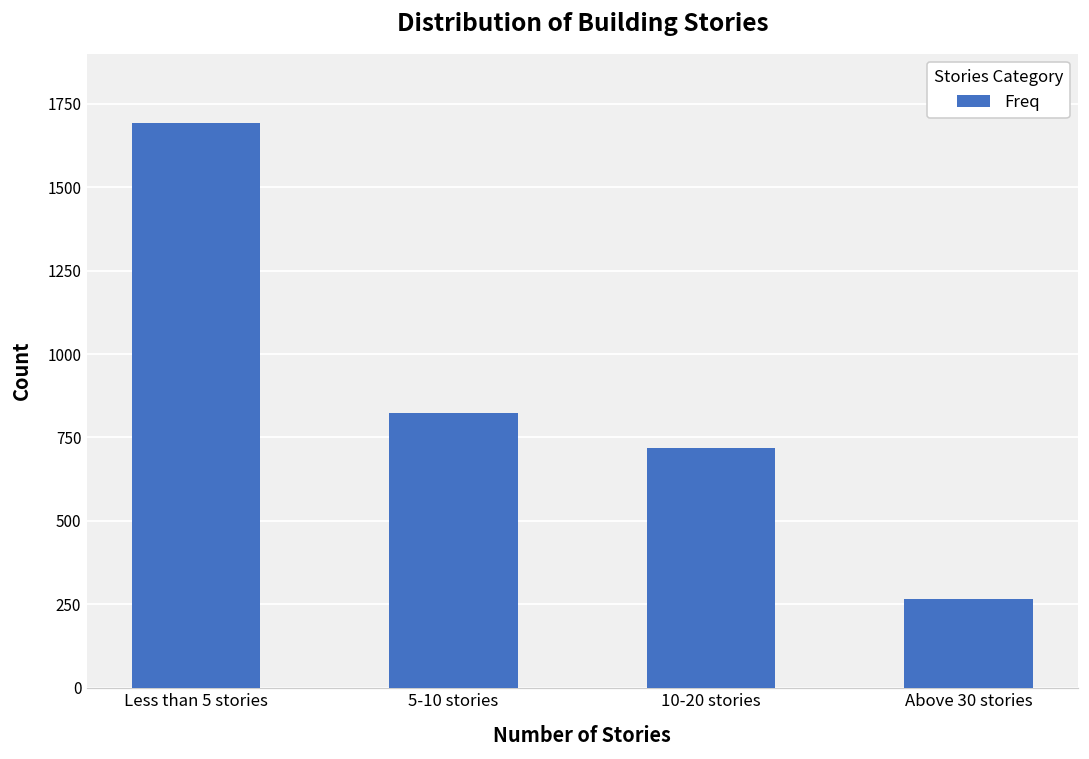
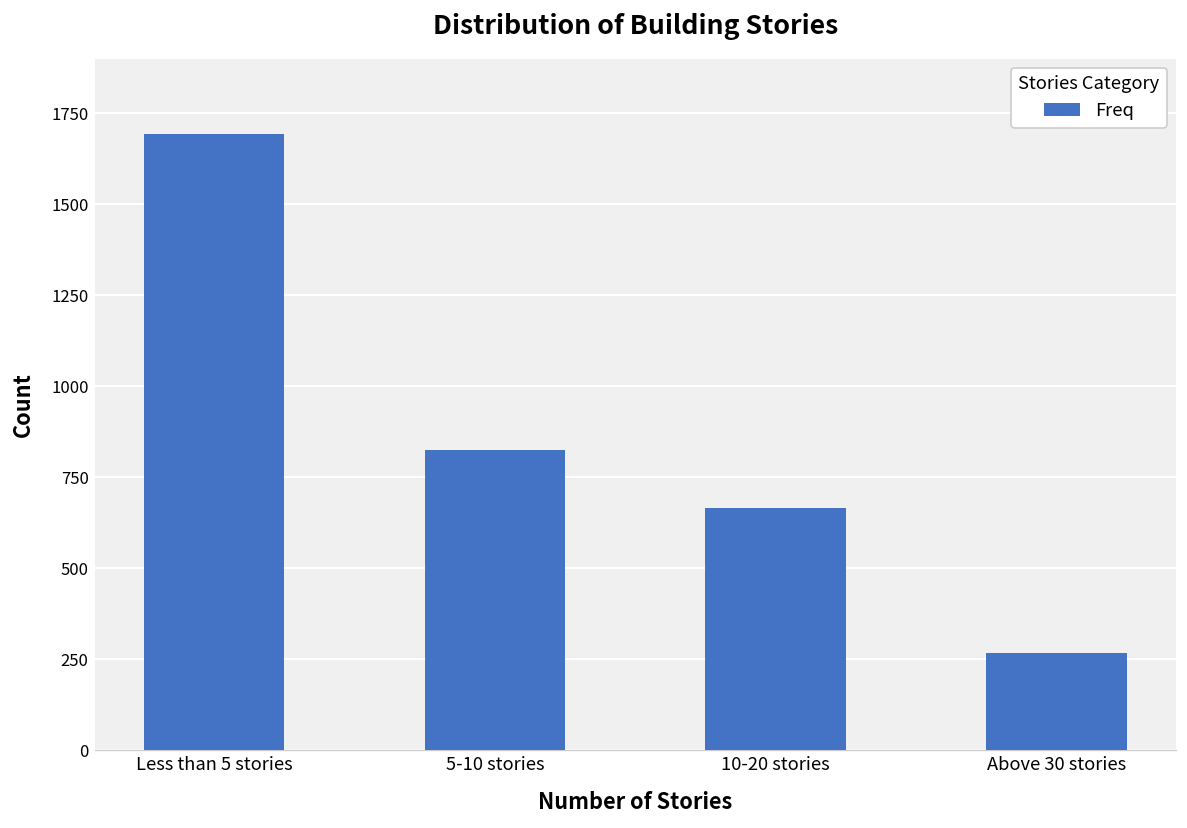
  {
    "Less than 5 stories": 1690,
    "5-10 stories": 820,
-   "10-20 stories": 720,
+   "10-20 stories": 670,
    "Above 30 stories": 270
  }
